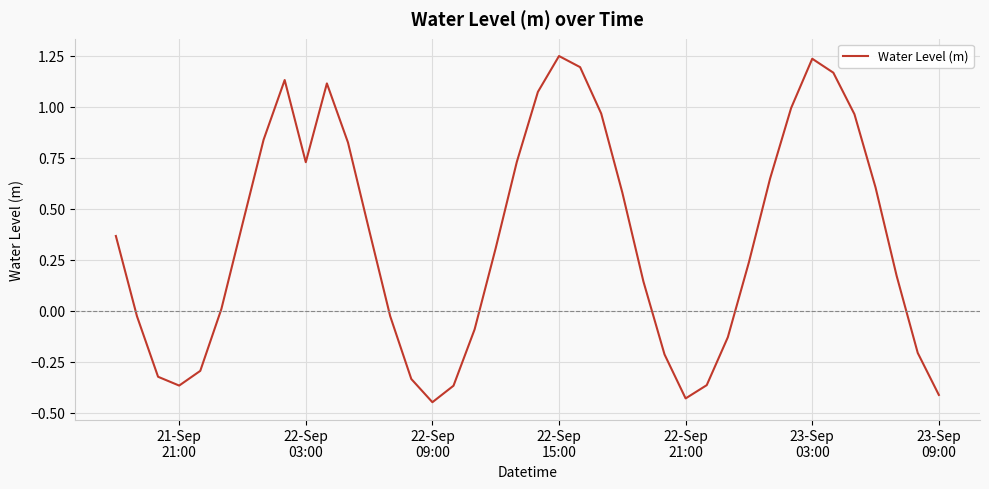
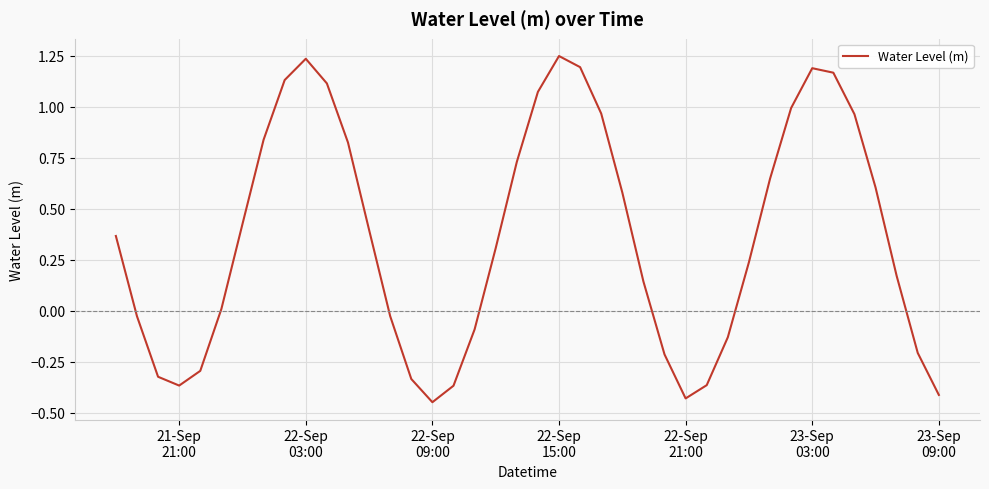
  {
    "21-Sep 21:00": -0.37,
-   "22-Sep 03:00": 0.73,
+   "22-Sep 03:00": 1.24,
    "22-Sep 09:00": -0.45,
    "22-Sep 15:00": 1.25,
    "22-Sep 21:00": -0.43,
-   "23-Sep 03:00": 1.24,
+   "23-Sep 03:00": 1.19,
    "23-Sep 09:00": -0.41
  }
